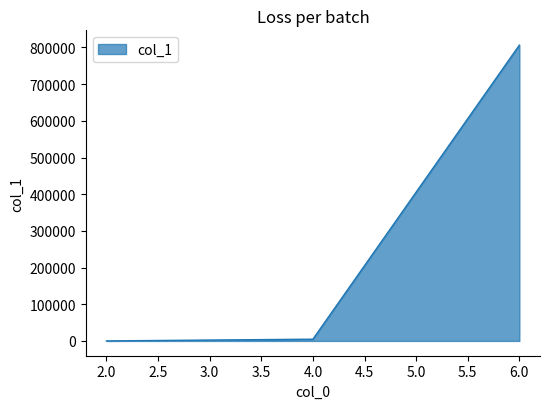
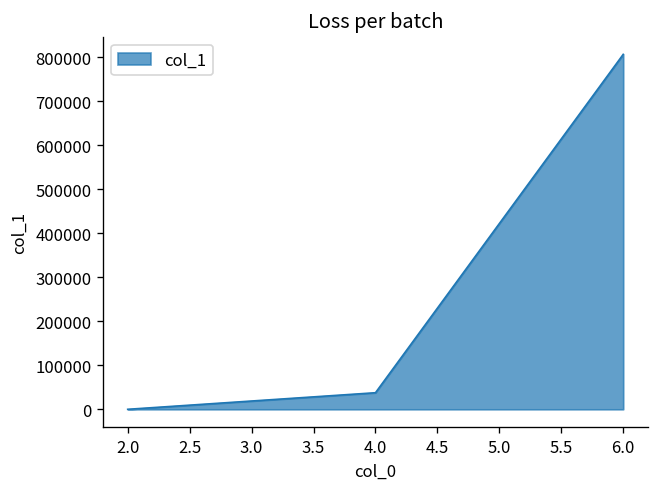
  {
    "2.0": 0,
-   "4.0": 0,
+   "4.0": 40000,
    "6.0": 810000
  }
